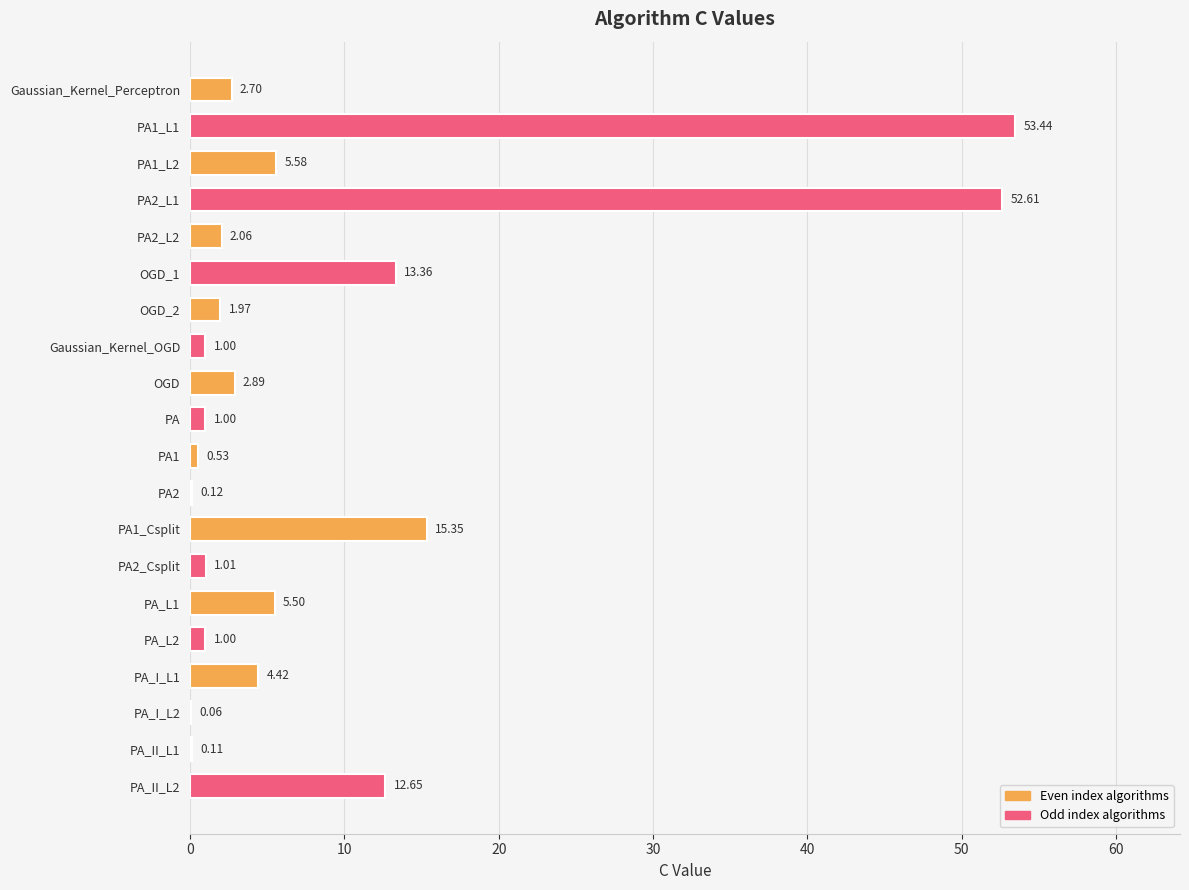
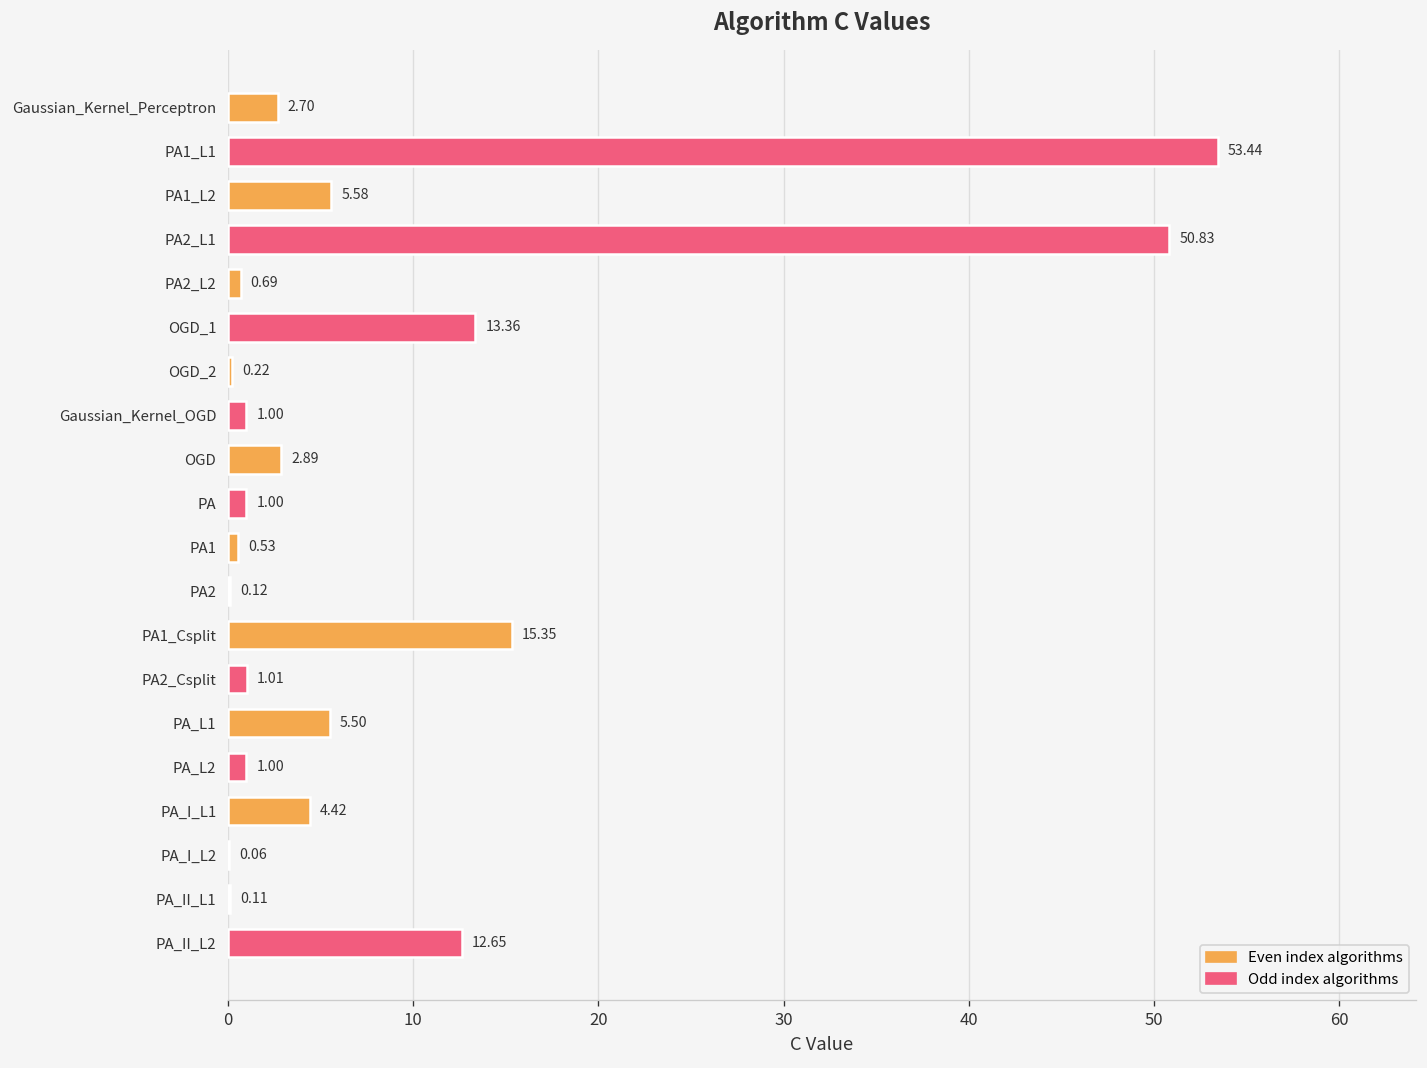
  {
    "Gaussian_Kernel_Perceptron": 2.70,
    "PA1_L1": 53.44,
    "PA1_L2": 5.58,
-   "PA2_L1": 52.61,
-   "PA2_L2": 2.06,
+   "PA2_L1": 50.83,
+   "PA2_L2": 0.69,
    "OGD_1": 13.36,
-   "OGD_2": 1.97,
+   "OGD_2": 0.22,
    "Gaussian_Kernel_OGD": 1.00,
    "OGD": 2.89,
    "PA": 1.00,
    "PA1": 0.53,
    "PA2": 0.12,
    "PA1_Csplit": 15.35,
    "PA2_Csplit": 1.01,
    "PA_L1": 5.50,
    "PA_L2": 1.00,
    "PA_I_L1": 4.42,
    "PA_I_L2": 0.06,
    "PA_II_L1": 0.11,
    "PA_II_L2": 12.65
  }
